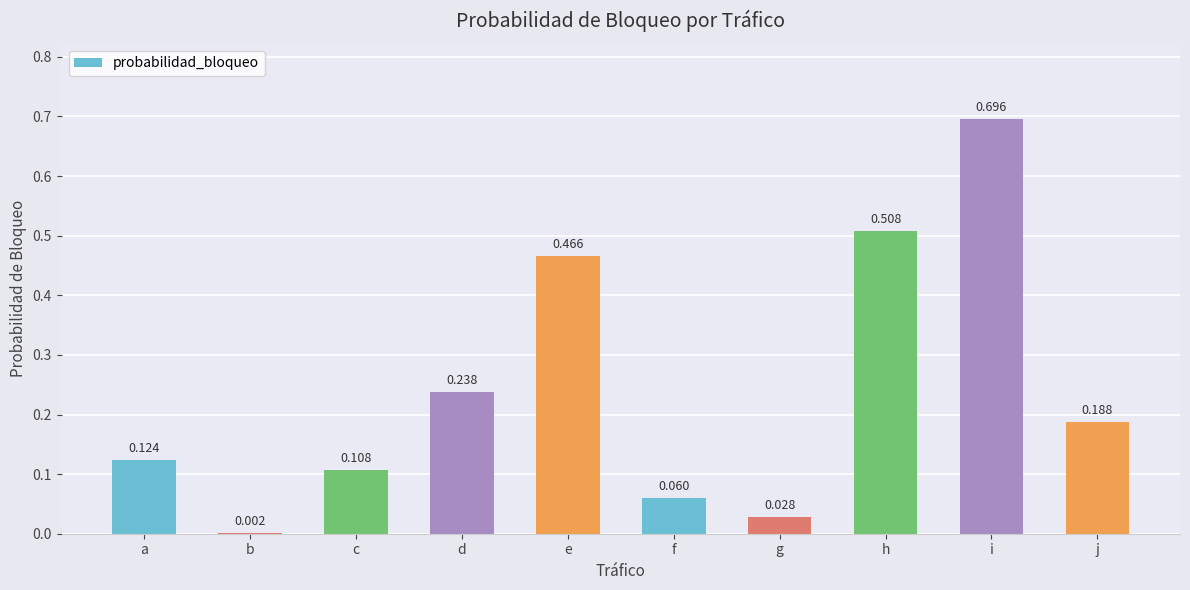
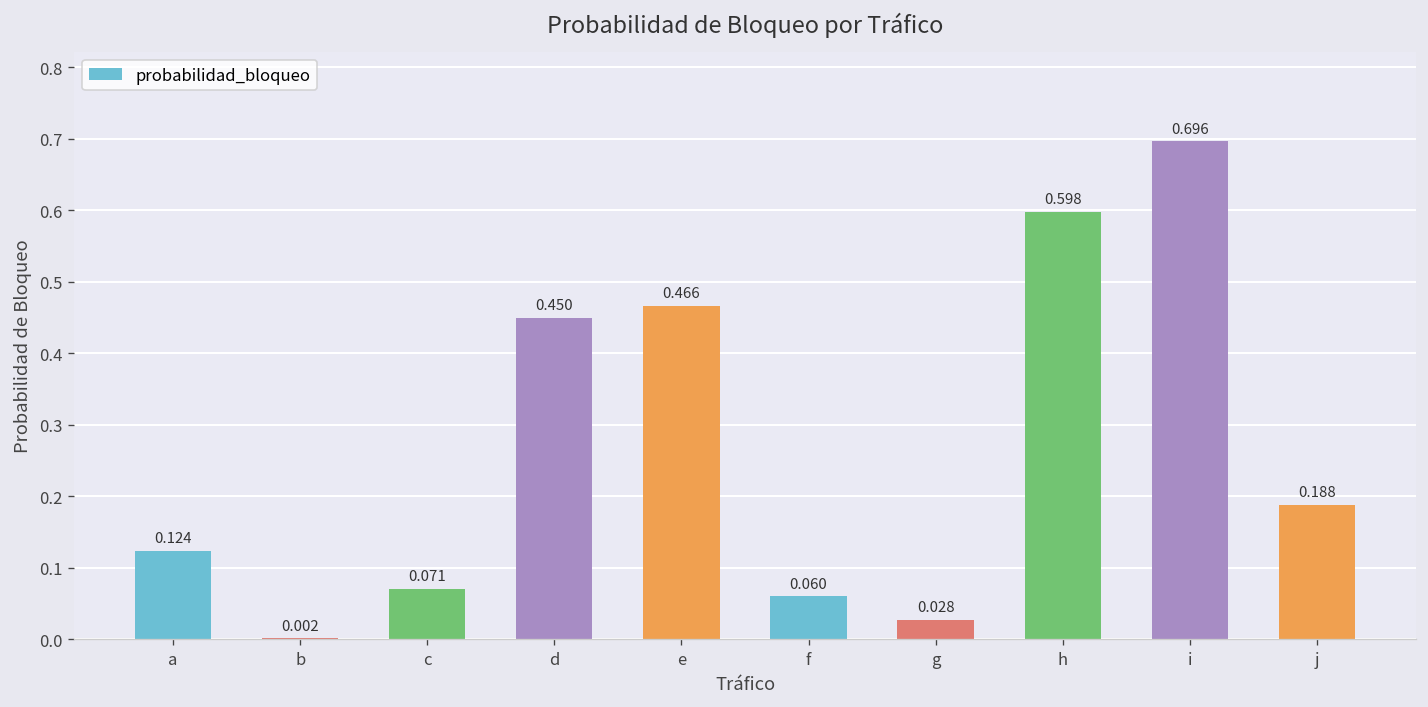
  {
    "a": 0.124,
    "b": 0.002,
-   "c": 0.108,
-   "d": 0.238,
+   "c": 0.071,
+   "d": 0.450,
    "e": 0.466,
    "f": 0.060,
    "g": 0.028,
-   "h": 0.508,
+   "h": 0.598,
    "i": 0.696,
    "j": 0.188
  }
